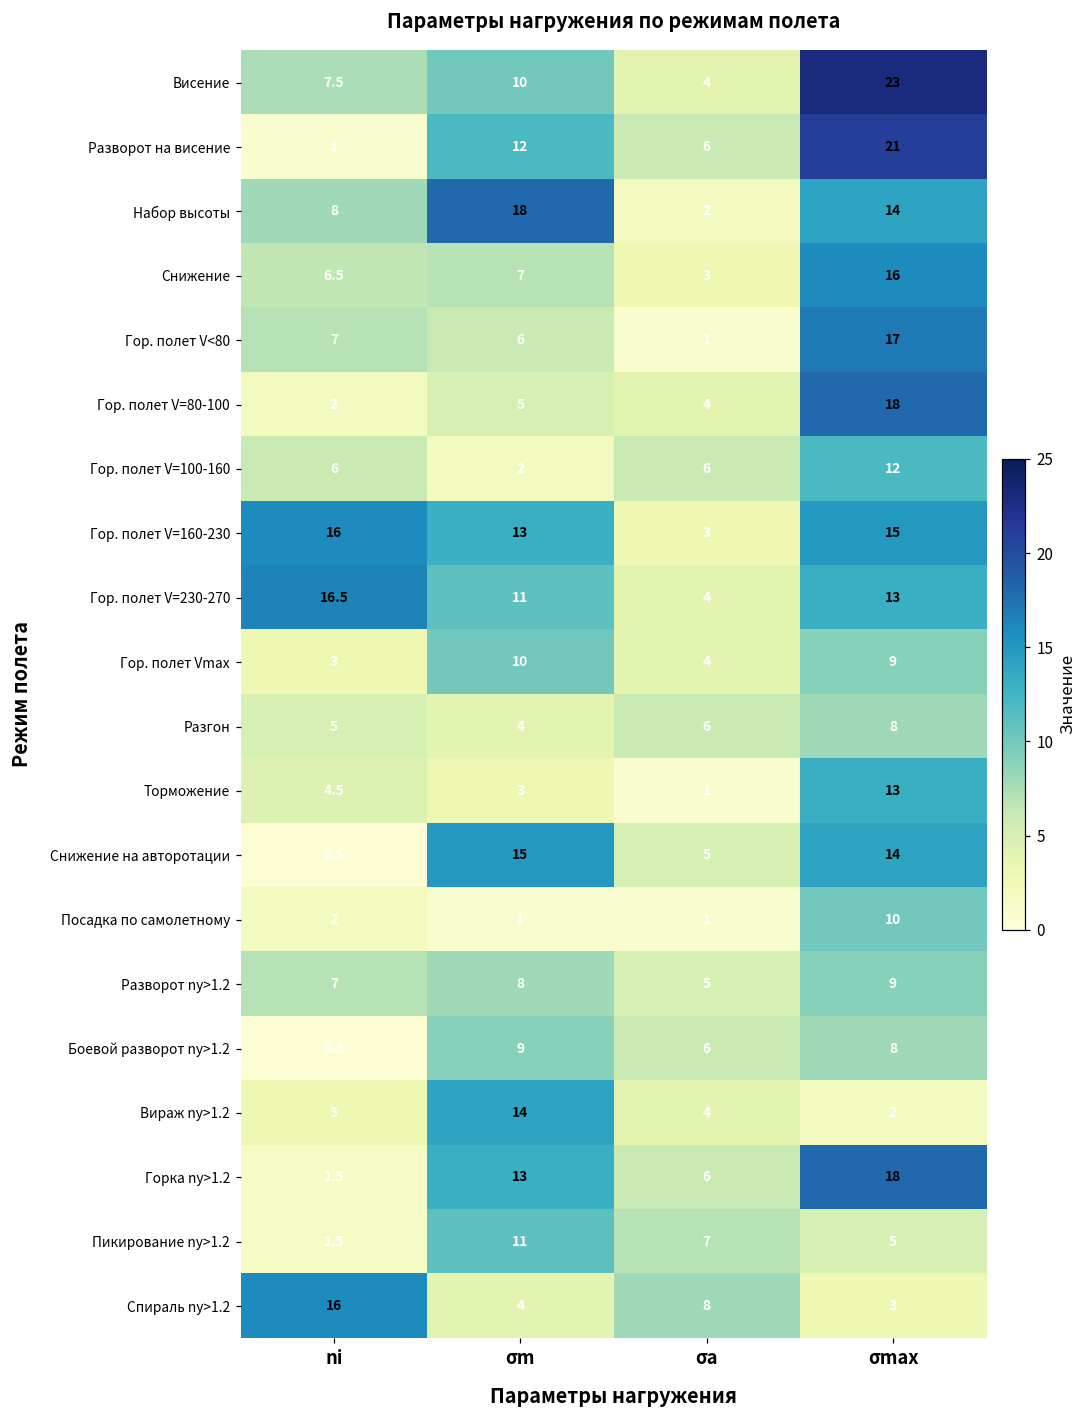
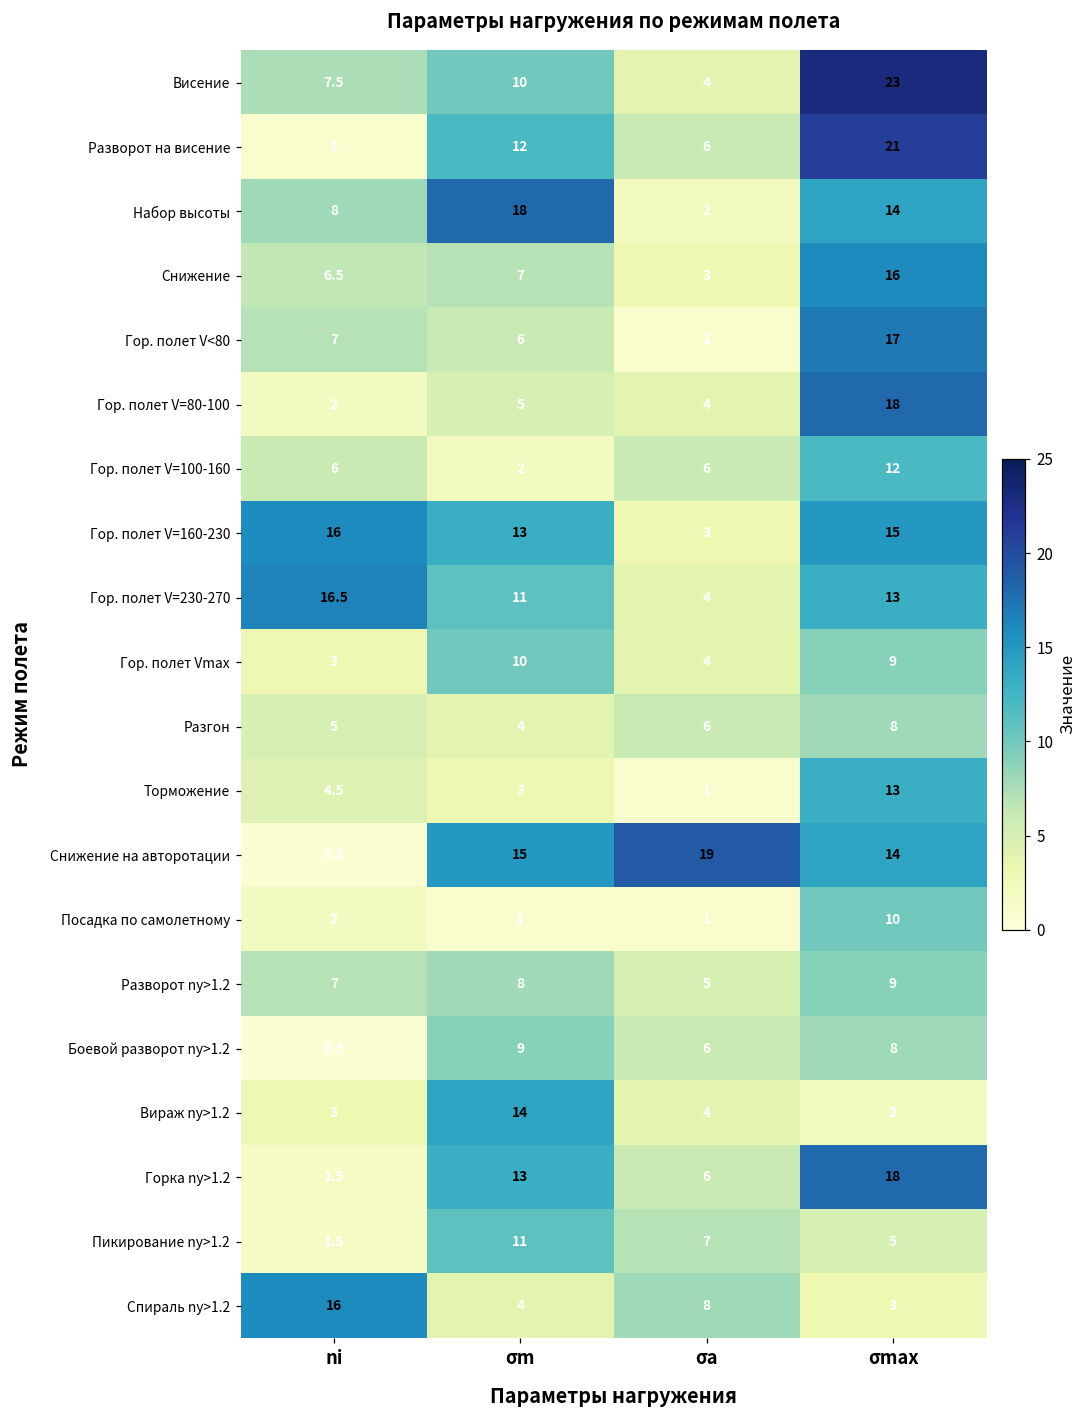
  {
    "Висение": {
      "ni": 7.5,
      "σm": 10,
      "σa": 4,
      "σmax": 23
    },
    "Разворот на висение": {
      "ni": 1,
      "σm": 12,
      "σa": 6,
      "σmax": 21
    },
    "Набор высоты": {
      "ni": 8,
      "σm": 18,
      "σa": 2,
      "σmax": 14
    },
    "Снижение": {
      "ni": 6.5,
      "σm": 7,
      "σa": 3,
      "σmax": 16
    },
    "Гор. полет V<80": {
      "ni": 7,
      "σm": 6,
      "σa": 1,
      "σmax": 17
    },
    "Гор. полет V=80-100": {
      "ni": 2,
      "σm": 5,
      "σa": 4,
      "σmax": 18
    },
    "Гор. полет V=100-160": {
      "ni": 6,
      "σm": 2,
      "σa": 6,
      "σmax": 12
    },
    "Гор. полет V=160-230": {
      "ni": 16,
      "σm": 13,
      "σa": 3,
      "σmax": 15
    },
    "Гор. полет V=230-270": {
      "ni": 16.5,
      "σm": 11,
      "σa": 4,
      "σmax": 13
    },
    "Гор. полет Vmax": {
      "ni": 3,
      "σm": 10,
      "σa": 4,
      "σmax": 9
    },
    "Разгон": {
      "ni": 5,
      "σm": 4,
      "σa": 6,
      "σmax": 8
    },
    "Торможение": {
      "ni": 4.5,
      "σm": 3,
      "σa": 1,
      "σmax": 13
    },
    "Снижение на авторотации": {
      "σm": 15,
-     "σa": 5,
+     "σa": 19,
      "σmax": 14
    },
    "Посадка по самолетному": {
      "ni": 2,
      "σm": 1,
      "σa": 1,
      "σmax": 10
    },
    "Разворот ny>1.2": {
      "ni": 7,
      "σm": 8,
      "σa": 5,
      "σmax": 9
    },
    "Боевой разворот ny>1.2": {
      "σm": 9,
      "σa": 6,
      "σmax": 8
    },
    "Вираж ny>1.2": {
      "ni": 3,
      "σm": 14,
      "σa": 4,
      "σmax": 2
    },
    "Горка ny>1.2": {
      "ni": 1.5,
      "σm": 13,
      "σa": 6,
      "σmax": 18
    },
    "Пикирование ny>1.2": {
      "ni": 1.5,
      "σm": 11,
      "σa": 7,
      "σmax": 5
    },
    "Спираль ny>1.2": {
      "ni": 16,
      "σm": 4,
      "σa": 8,
      "σmax": 3
    }
  }
